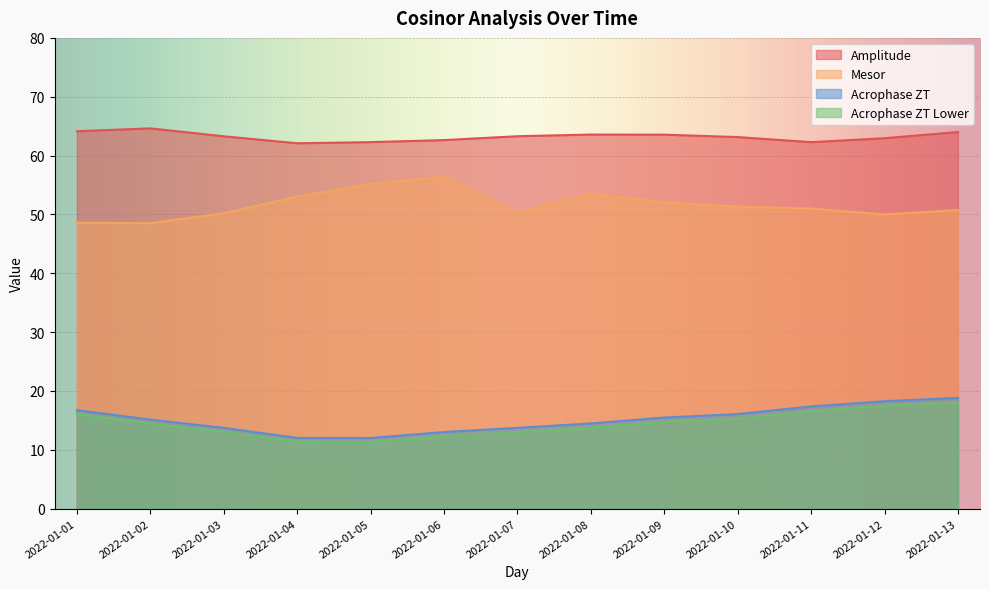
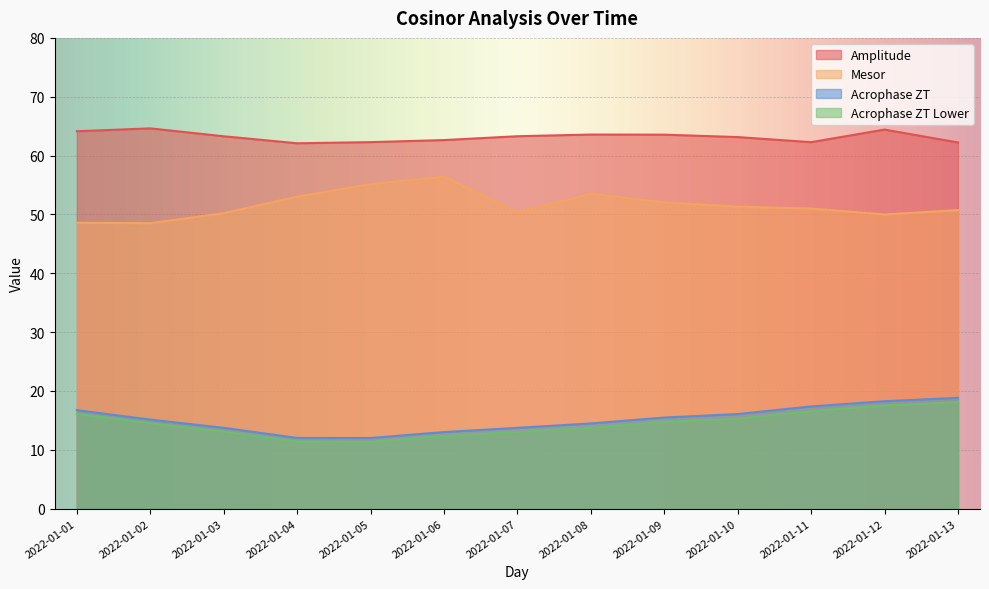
  {
    "Amplitude": {
      "2022-01-01": 64,
      "2022-01-02": 65,
      "2022-01-03": 63,
      "2022-01-04": 62,
      "2022-01-05": 62,
      "2022-01-06": 63,
      "2022-01-07": 63,
      "2022-01-08": 64,
      "2022-01-09": 64,
      "2022-01-10": 63,
      "2022-01-11": 62,
-     "2022-01-12": 63,
-     "2022-01-13": 64
+     "2022-01-12": 64,
+     "2022-01-13": 62
    },
    "Mesor": {
      "2022-01-01": 49,
      "2022-01-02": 49,
      "2022-01-03": 50,
      "2022-01-04": 53,
      "2022-01-05": 55,
      "2022-01-06": 56,
      "2022-01-07": 50,
      "2022-01-08": 54,
      "2022-01-09": 52,
      "2022-01-10": 51,
      "2022-01-11": 51,
      "2022-01-12": 50,
      "2022-01-13": 51
    },
    "Acrophase ZT": {
      "2022-01-01": 17,
      "2022-01-02": 15,
      "2022-01-03": 14,
      "2022-01-04": 12,
      "2022-01-05": 12,
      "2022-01-06": 13,
      "2022-01-07": 14,
      "2022-01-08": 14,
      "2022-01-09": 15,
      "2022-01-10": 16,
      "2022-01-11": 17,
      "2022-01-12": 18,
      "2022-01-13": 19
    },
    "Acrophase ZT Lower": {
      "2022-01-01": 16,
      "2022-01-02": 15,
      "2022-01-03": 13,
      "2022-01-04": 11,
      "2022-01-05": 11,
      "2022-01-06": 12,
      "2022-01-07": 13,
      "2022-01-08": 14,
      "2022-01-09": 15,
      "2022-01-10": 15,
      "2022-01-11": 17,
      "2022-01-12": 18,
      "2022-01-13": 18
    }
  }
